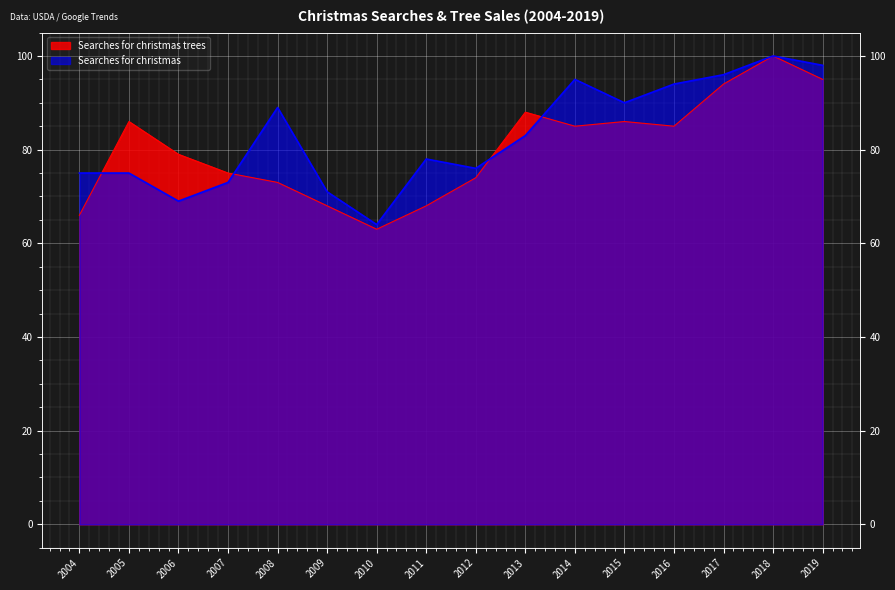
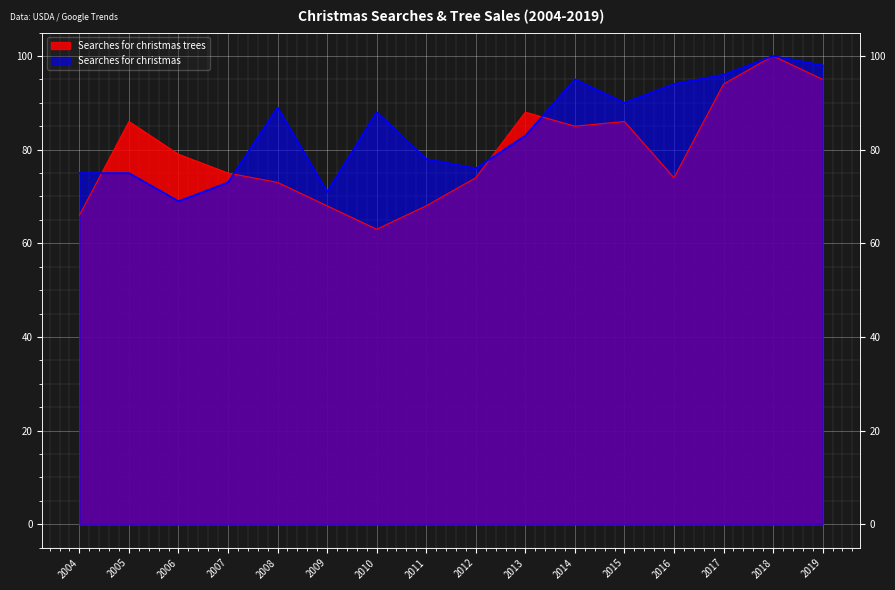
  {
    "Searches for christmas trees": {
      "2004": 66,
      "2005": 86,
      "2006": 79,
      "2007": 75,
      "2008": 73,
      "2009": 68,
      "2010": 63,
      "2011": 68,
      "2012": 74,
      "2013": 88,
      "2014": 85,
      "2015": 86,
-     "2016": 85,
+     "2016": 74,
      "2017": 94,
      "2019": 95
    },
    "Searches for christmas": {
      "2004": 75,
      "2005": 75,
      "2006": 69,
      "2007": 73,
      "2008": 89,
      "2009": 71,
-     "2010": 64,
+     "2010": 88,
      "2011": 78,
      "2012": 76,
      "2013": 83,
      "2014": 95,
      "2015": 90,
      "2016": 94,
      "2017": 96,
      "2019": 98
    }
  }
